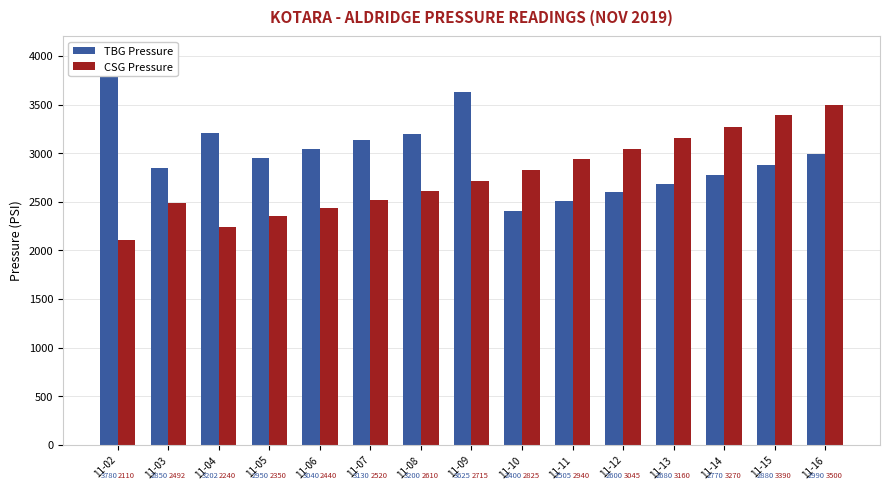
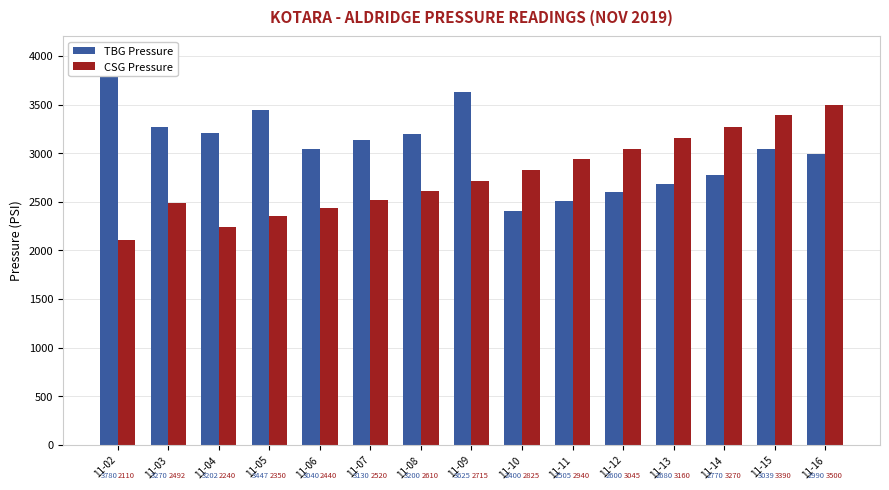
  {
    "TBG Pressure": {
-     "11-03": 2850,
-     "11-05": 2950,
-     "11-15": 2880
+     "11-03": 3270,
+     "11-05": 3447,
+     "11-15": 3039
    },
    "CSG Pressure": {
      "11-02": 2100,
      "11-03": 2500,
      "11-04": 2200,
      "11-05": 2400,
      "11-06": 2400,
      "11-07": 2500,
      "11-08": 2600,
      "11-09": 2700,
      "11-10": 2800,
      "11-11": 2900,
      "11-12": 3000,
      "11-13": 3200,
      "11-14": 3300,
      "11-15": 3400,
      "11-16": 3500
    }
  }
